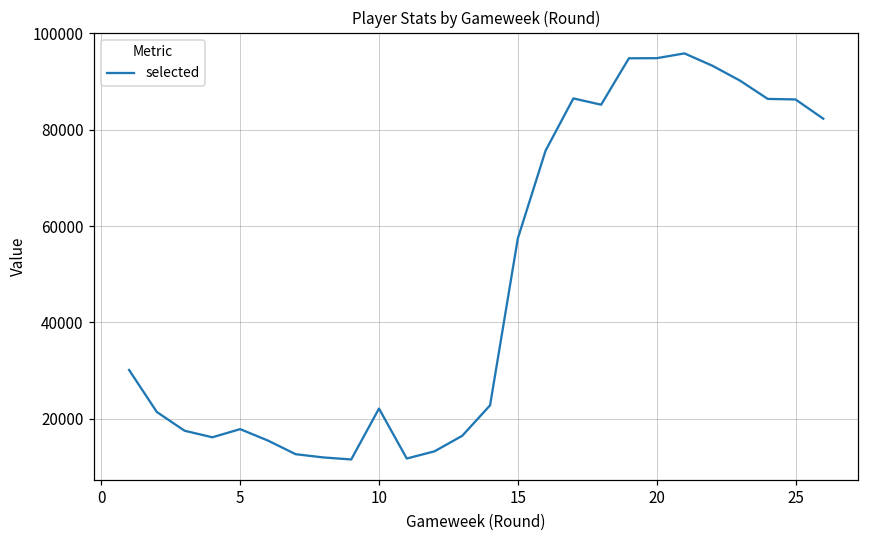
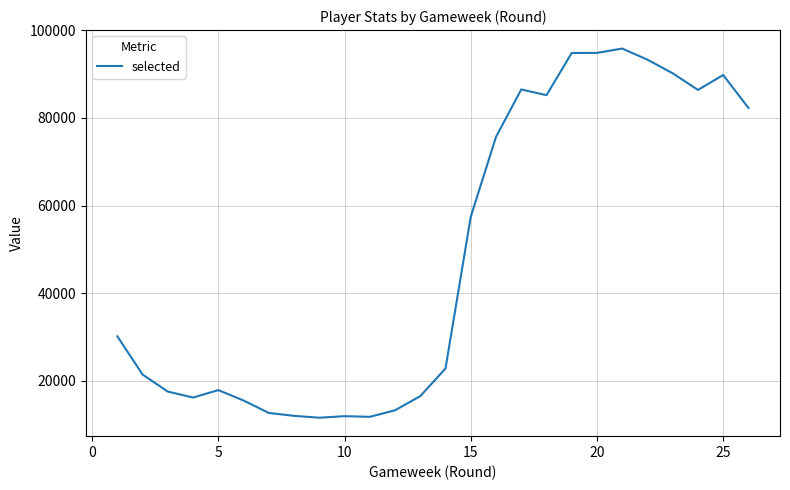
  {
    "5": 18000,
-   "10": 22000,
+   "10": 12000,
    "15": 57000,
    "20": 95000,
-   "25": 86000
+   "25": 90000
  }
